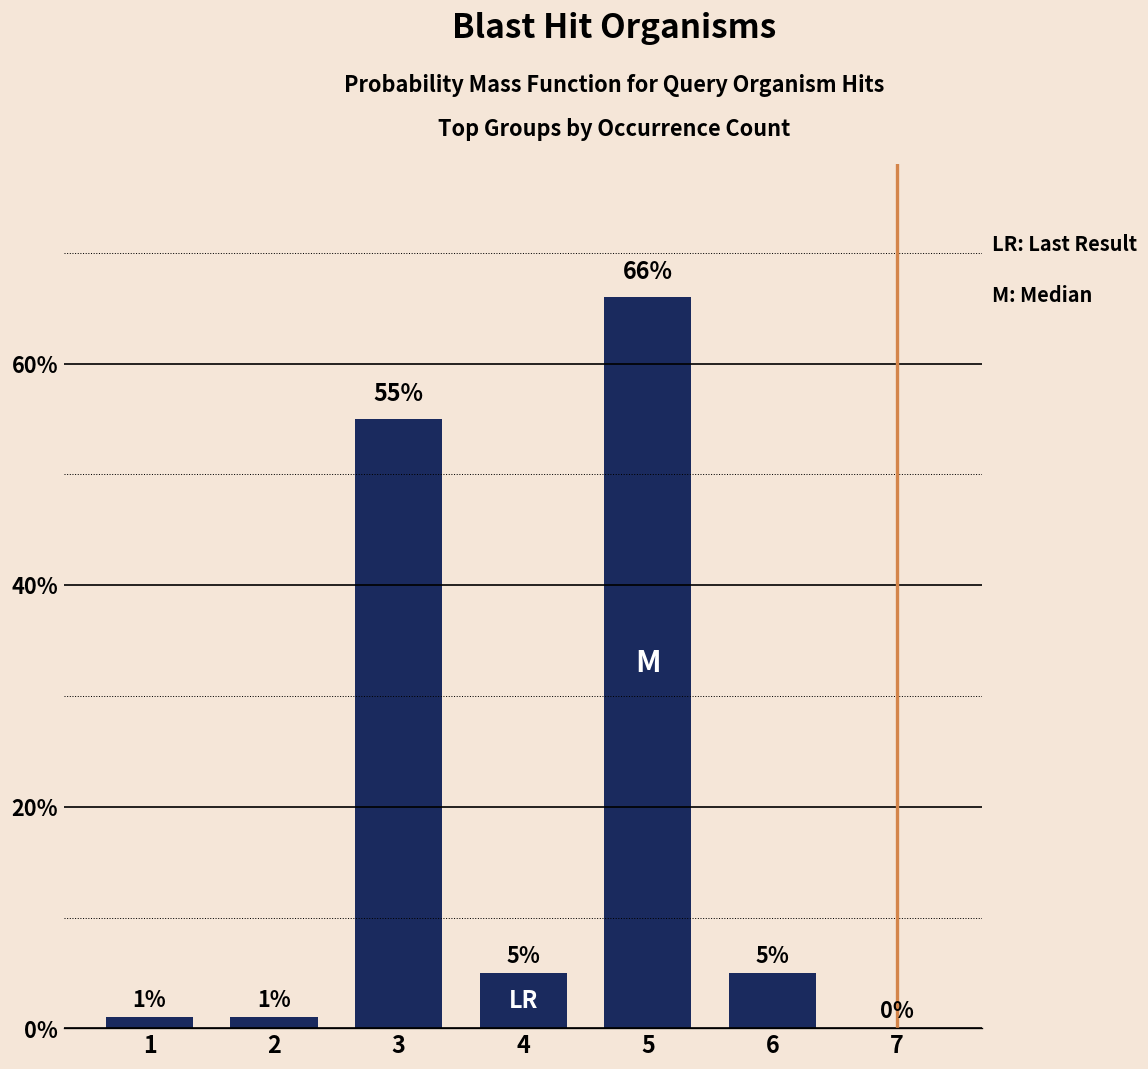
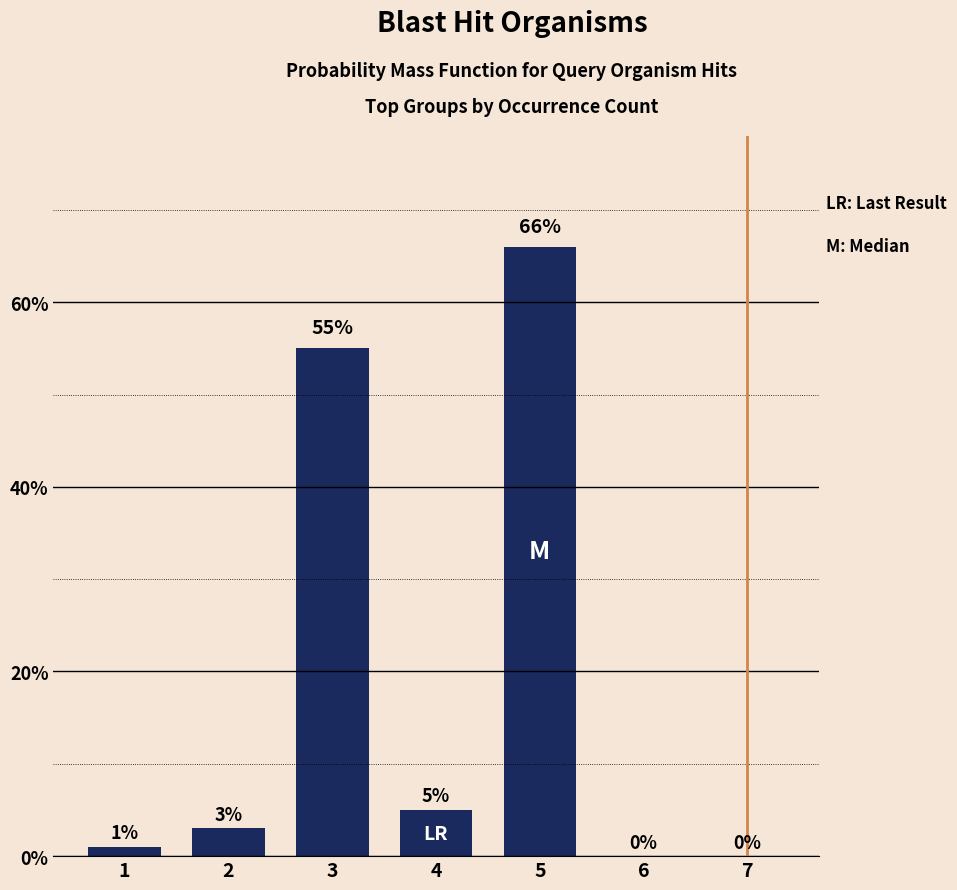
  {
    "1": "1%",
-   "2": "1%",
+   "2": "3%",
    "3": "55%",
    "4": "5%",
    "5": "66%",
-   "6": "5%",
+   "6": "0%",
    "7": "0%"
  }
